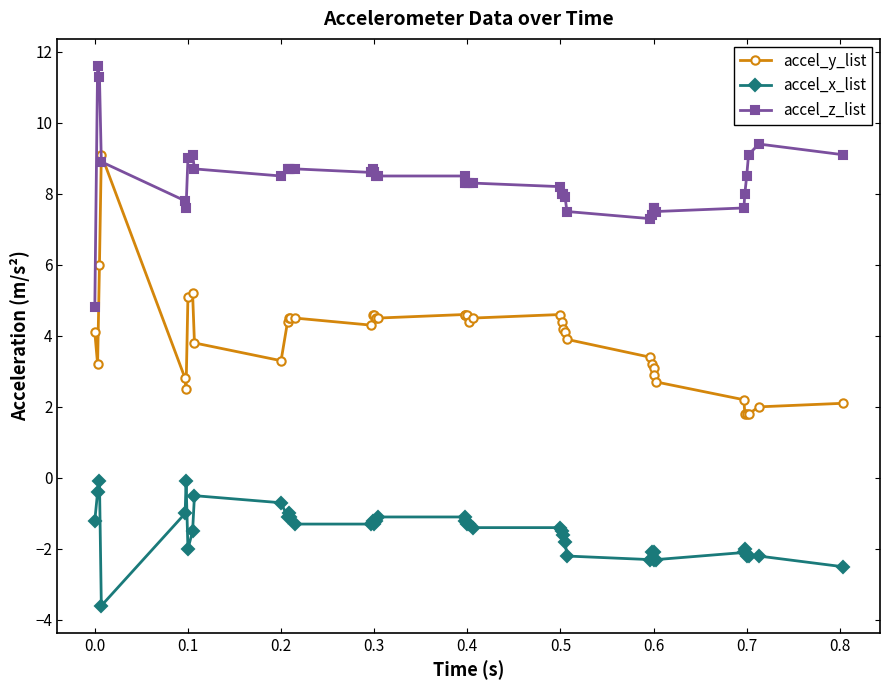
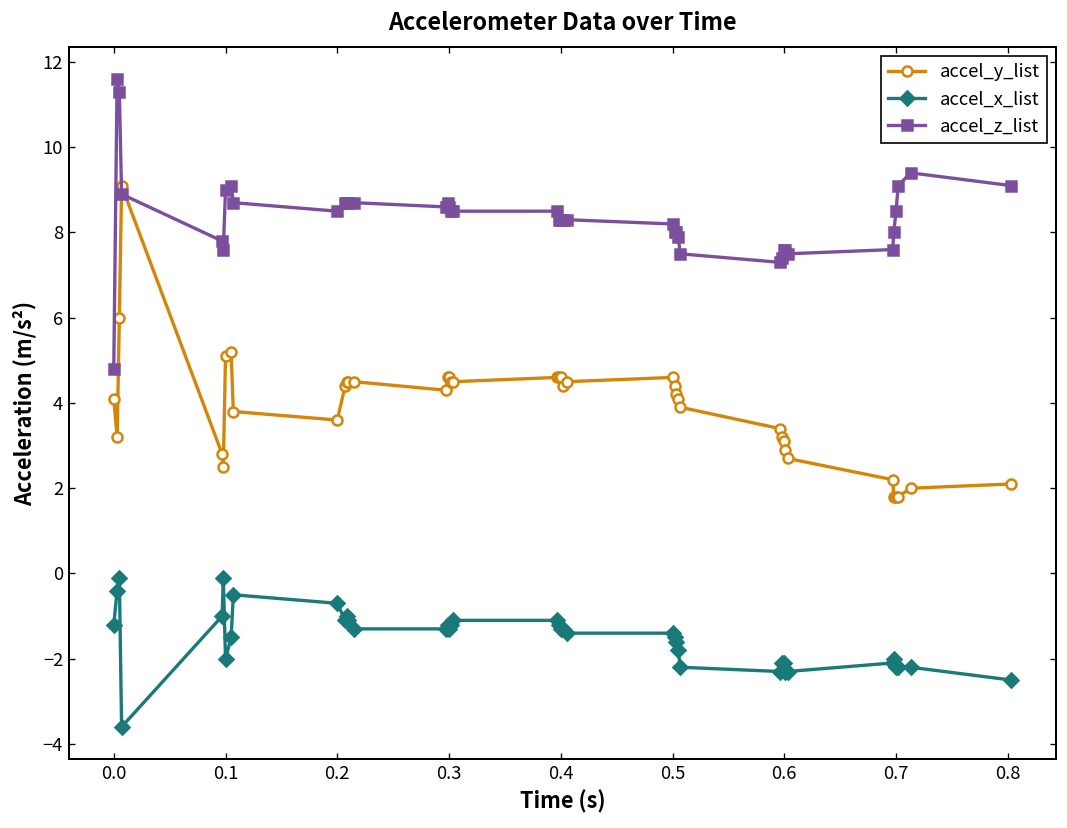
  {
    "accel_y_list": {
      "0.0": 4.1,
      "0.1": 5.1,
-     "0.2": 3.3,
+     "0.2": 3.6,
      "0.3": 4.6,
      "0.4": 4.6,
      "0.5": 4.6,
      "0.6": 3.1,
      "0.7": 1.8
    },
    "accel_x_list": {
      "0.0": -1.2,
      "0.1": -2.0,
      "0.2": -0.7,
      "0.3": -1.3,
      "0.4": -1.3,
      "0.5": -1.4,
      "0.6": -2.1,
      "0.7": -2.2
    },
    "accel_z_list": {
      "0.0": 4.8,
      "0.1": 9.0,
      "0.2": 8.5,
      "0.3": 8.6,
      "0.4": 8.3,
      "0.5": 8.2,
      "0.6": 7.6,
      "0.7": 8.5
    }
  }
